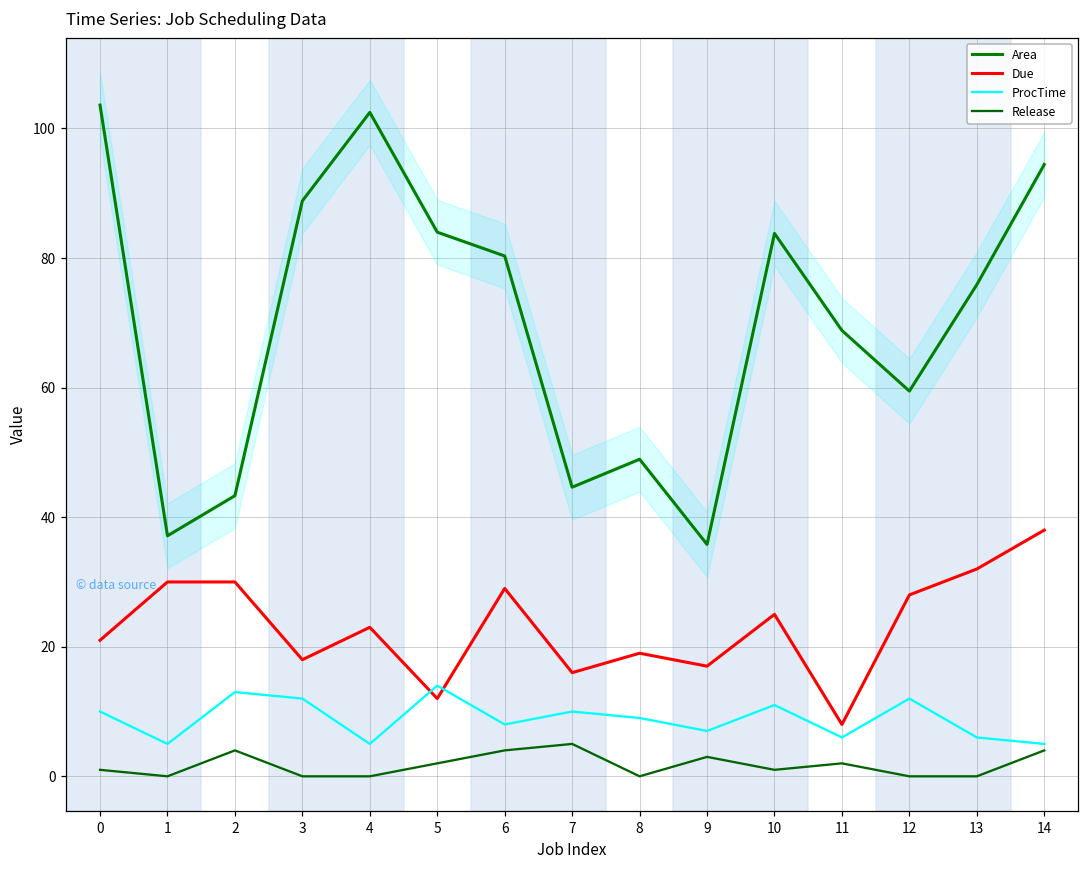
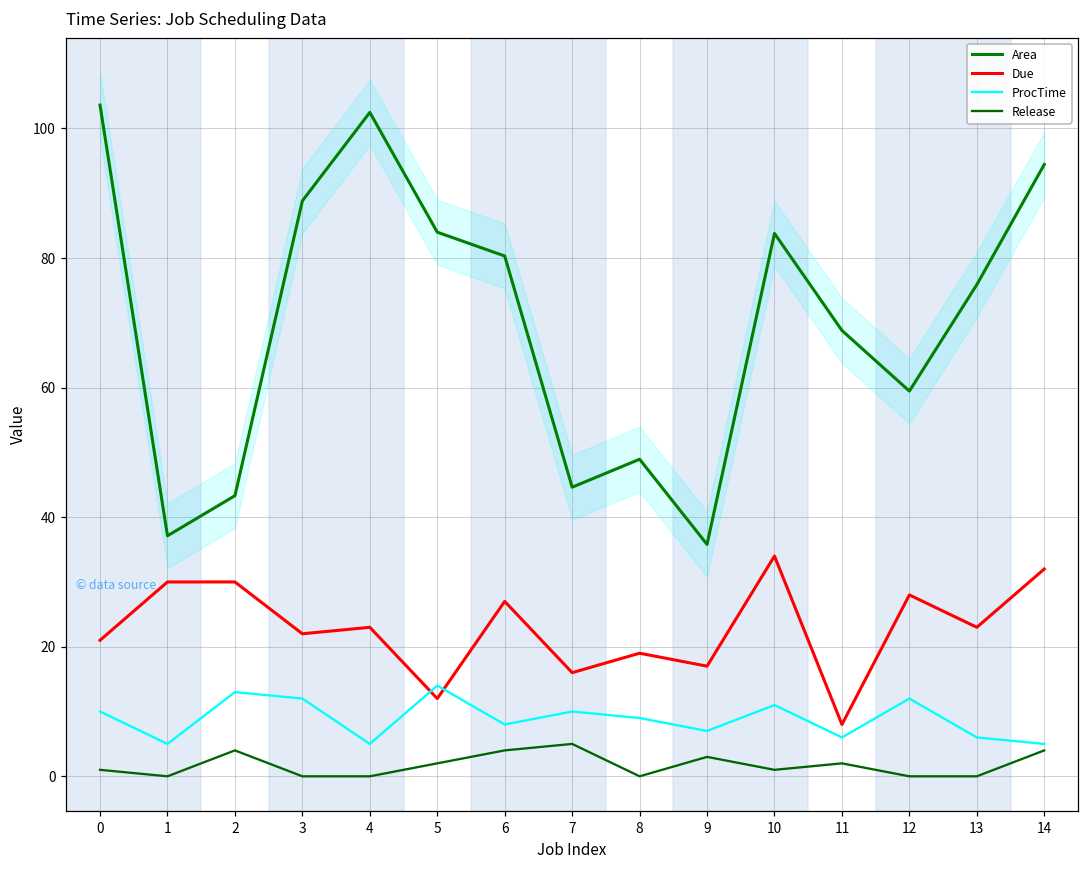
  {
    "Due": {
      "0": 21,
      "1": 30,
      "2": 30,
-     "3": 18,
+     "3": 22,
      "4": 23,
      "5": 12,
-     "6": 29,
+     "6": 27,
      "7": 16,
      "8": 19,
      "9": 17,
-     "10": 25,
+     "10": 34,
      "11": 8,
      "12": 28,
-     "13": 32,
-     "14": 38
+     "13": 23,
+     "14": 32
    }
  }
